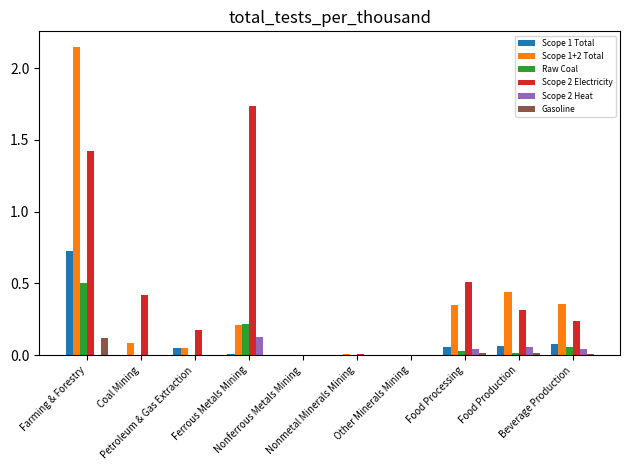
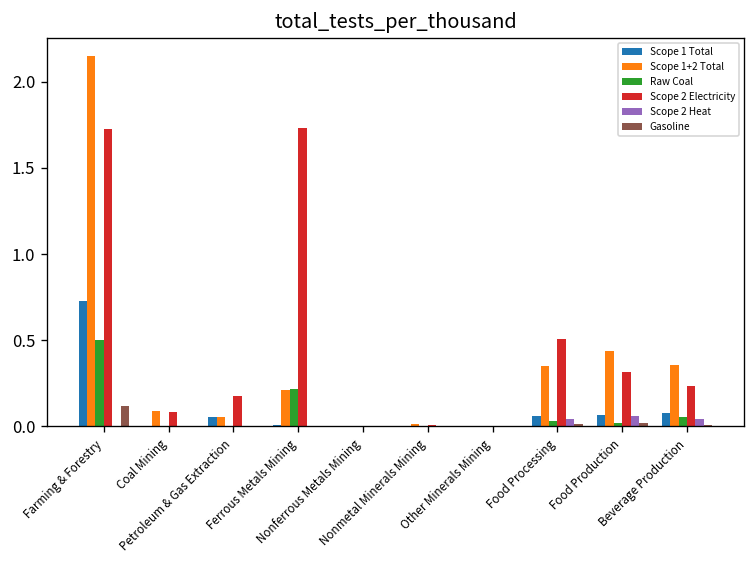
  {
    "Scope 1 Total": {
      "Farming & Forestry": 0.73,
      "Petroleum & Gas Extraction": 0.05,
      "Nonferrous Metals Mining": 0.00,
      "Other Minerals Mining": 0.00,
      "Food Processing": 0.06,
      "Food Production": 0.07,
      "Beverage Production": 0.08
    },
    "Scope 1+2 Total": {
      "Farming & Forestry": 2.15,
      "Coal Mining": 0.09,
      "Petroleum & Gas Extraction": 0.05,
      "Ferrous Metals Mining": 0.21,
      "Nonferrous Metals Mining": 0.00,
      "Food Processing": 0.35,
      "Food Production": 0.44,
      "Beverage Production": 0.35
    },
    "Raw Coal": {
      "Farming & Forestry": 0.50,
      "Petroleum & Gas Extraction": 0.00,
      "Ferrous Metals Mining": 0.22,
      "Nonferrous Metals Mining": 0.00,
      "Other Minerals Mining": 0.00,
      "Food Processing": 0.03,
      "Beverage Production": 0.05
    },
    "Scope 2 Electricity": {
-     "Farming & Forestry": 1.42,
-     "Coal Mining": 0.42,
+     "Farming & Forestry": 1.73,
+     "Coal Mining": 0.08,
      "Petroleum & Gas Extraction": 0.18,
      "Ferrous Metals Mining": 1.73,
      "Nonferrous Metals Mining": 0.00,
      "Food Processing": 0.51,
      "Food Production": 0.31,
      "Beverage Production": 0.24
    },
    "Scope 2 Heat": {
      "Farming & Forestry": 0.00,
      "Petroleum & Gas Extraction": 0.00,
-     "Ferrous Metals Mining": 0.13,
+     "Ferrous Metals Mining": 0.00,
      "Nonferrous Metals Mining": 0.00,
      "Food Processing": 0.04,
      "Food Production": 0.06,
      "Beverage Production": 0.04
    },
    "Gasoline": {
      "Farming & Forestry": 0.12,
      "Coal Mining": 0.00,
      "Petroleum & Gas Extraction": 0.00,
      "Ferrous Metals Mining": 0.00,
      "Nonferrous Metals Mining": 0.00,
      "Nonmetal Minerals Mining": 0.00,
      "Other Minerals Mining": 0.00
    }
  }
